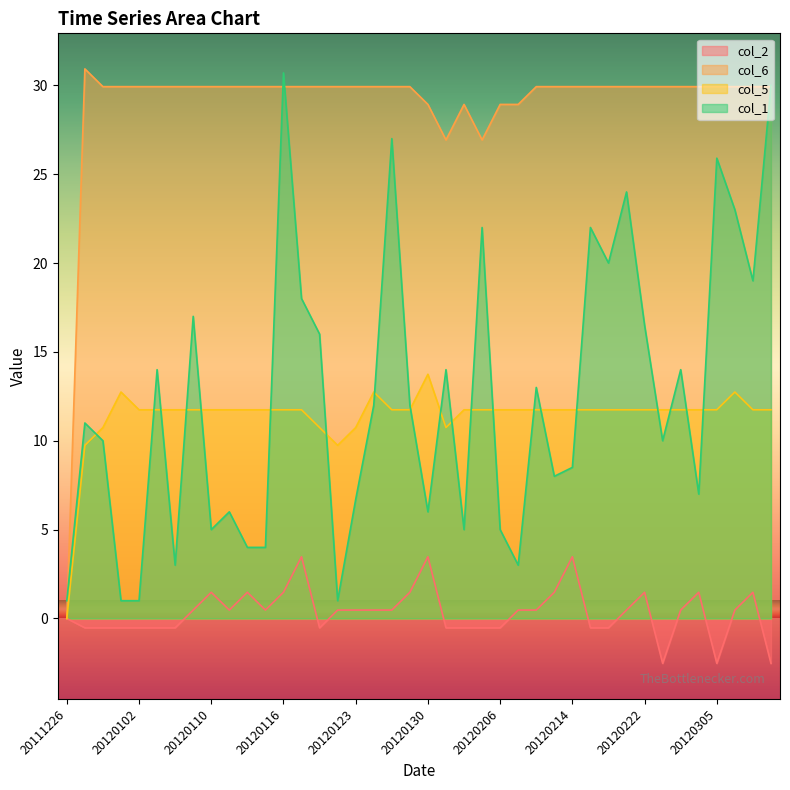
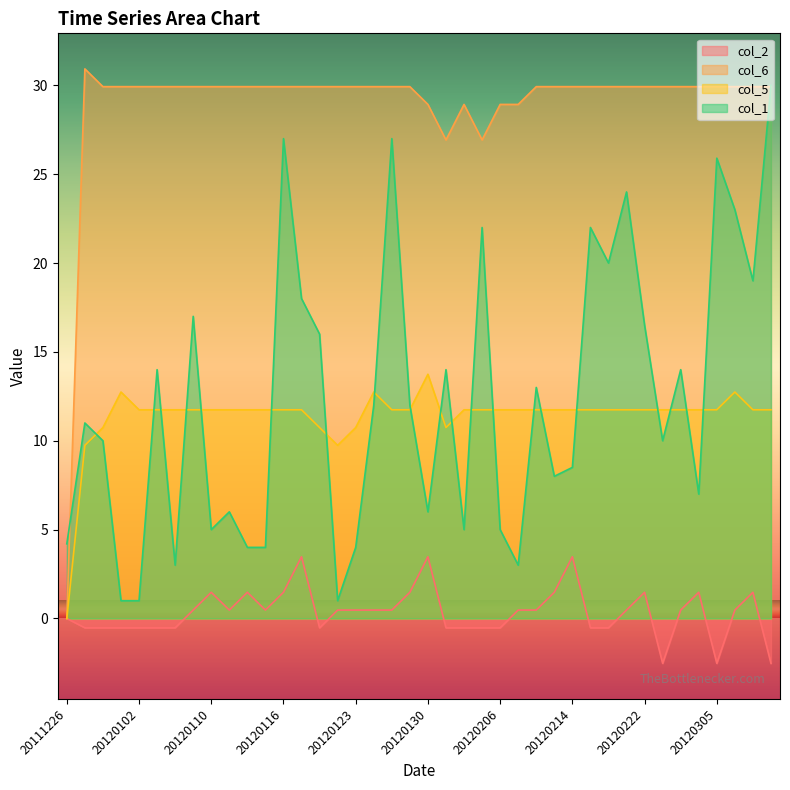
  {
    "col_1": {
-     "20111226": 1.0,
+     "20111226": 4.2,
      "20120102": 1.0,
      "20120110": 5.0,
-     "20120116": 30.7,
-     "20120123": 6.7,
+     "20120116": 27.0,
+     "20120123": 4.0,
      "20120130": 6.0,
      "20120206": 5.0,
      "20120214": 8.5,
      "20120222": 16.5,
      "20120305": 25.9
    }
  }
